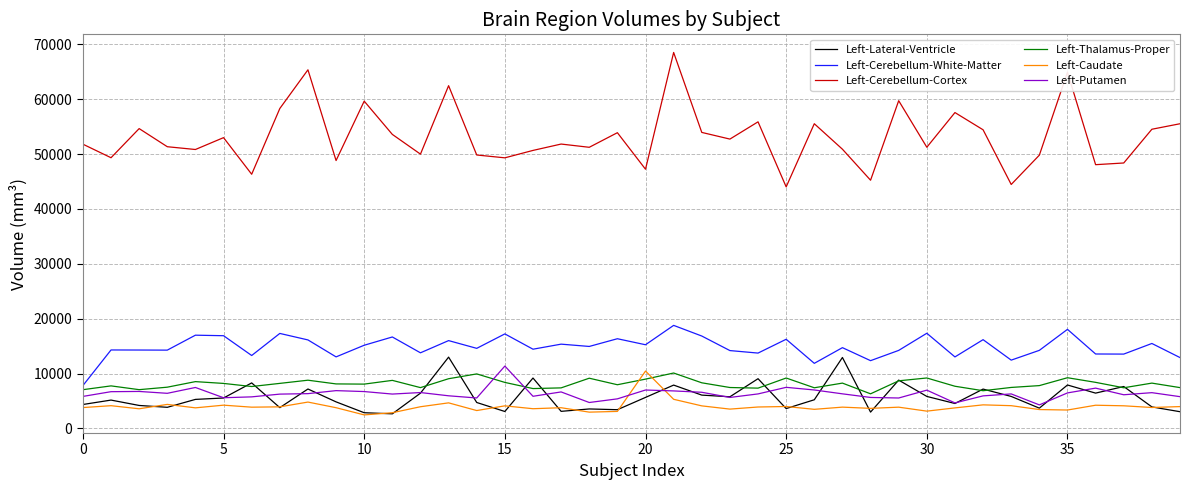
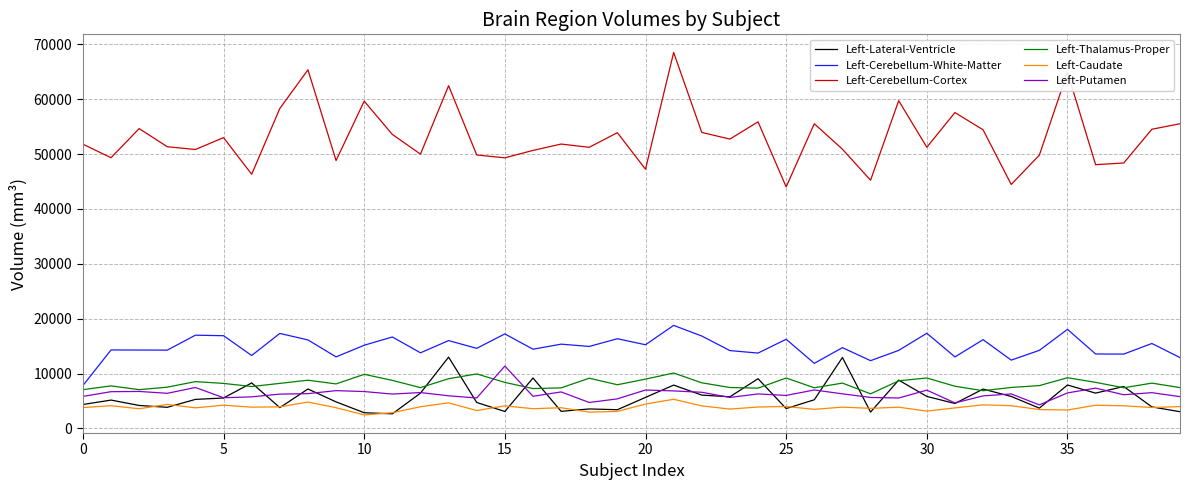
  {
    "Left-Lateral-Ventricle": {
      "0": 4000,
      "15": 3000,
      "20": 6000,
      "30": 6000,
      "35": 8000
    },
    "Left-Cerebellum-White-Matter": {
      "0": 8000,
      "5": 17000,
      "10": 15000,
      "15": 17000,
      "20": 15000,
      "25": 16000,
      "30": 17000,
      "35": 18000
    },
    "Left-Cerebellum-Cortex": {
      "0": 52000,
      "5": 53000,
      "10": 60000,
      "15": 49000,
      "20": 47000,
      "25": 44000,
      "30": 51000
    },
    "Left-Thalamus-Proper": {
      "0": 7000,
      "5": 8000,
-     "10": 8000,
+     "10": 10000,
      "15": 8000,
      "20": 9000,
      "25": 9000,
      "30": 9000,
      "35": 9000
    },
    "Left-Caudate": {
      "0": 4000,
      "5": 4000,
      "15": 4000,
-     "20": 10000,
+     "20": 4000,
      "30": 3000,
      "35": 3000
    },
    "Left-Putamen": {
      "0": 6000,
      "10": 7000,
      "15": 11000,
      "20": 7000,
-     "25": 7000,
+     "25": 6000,
      "30": 7000,
      "35": 6000
    }
  }
